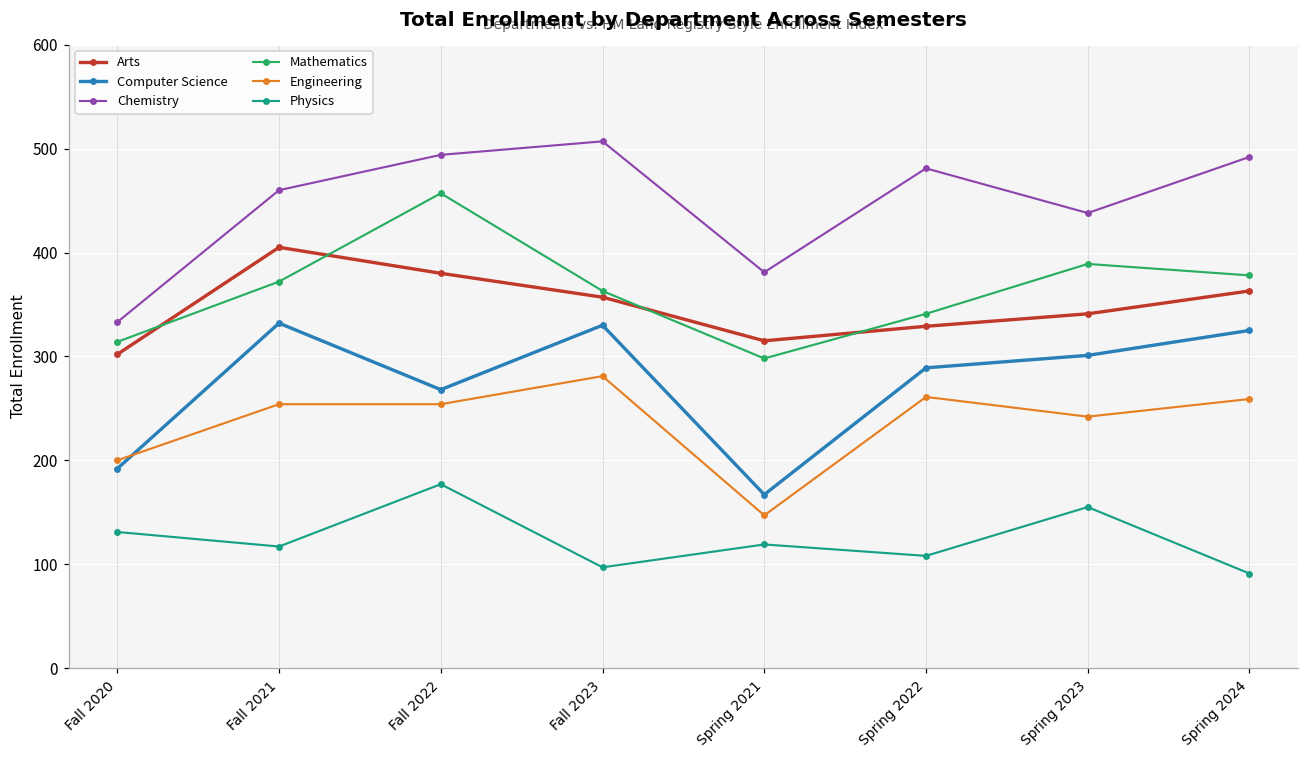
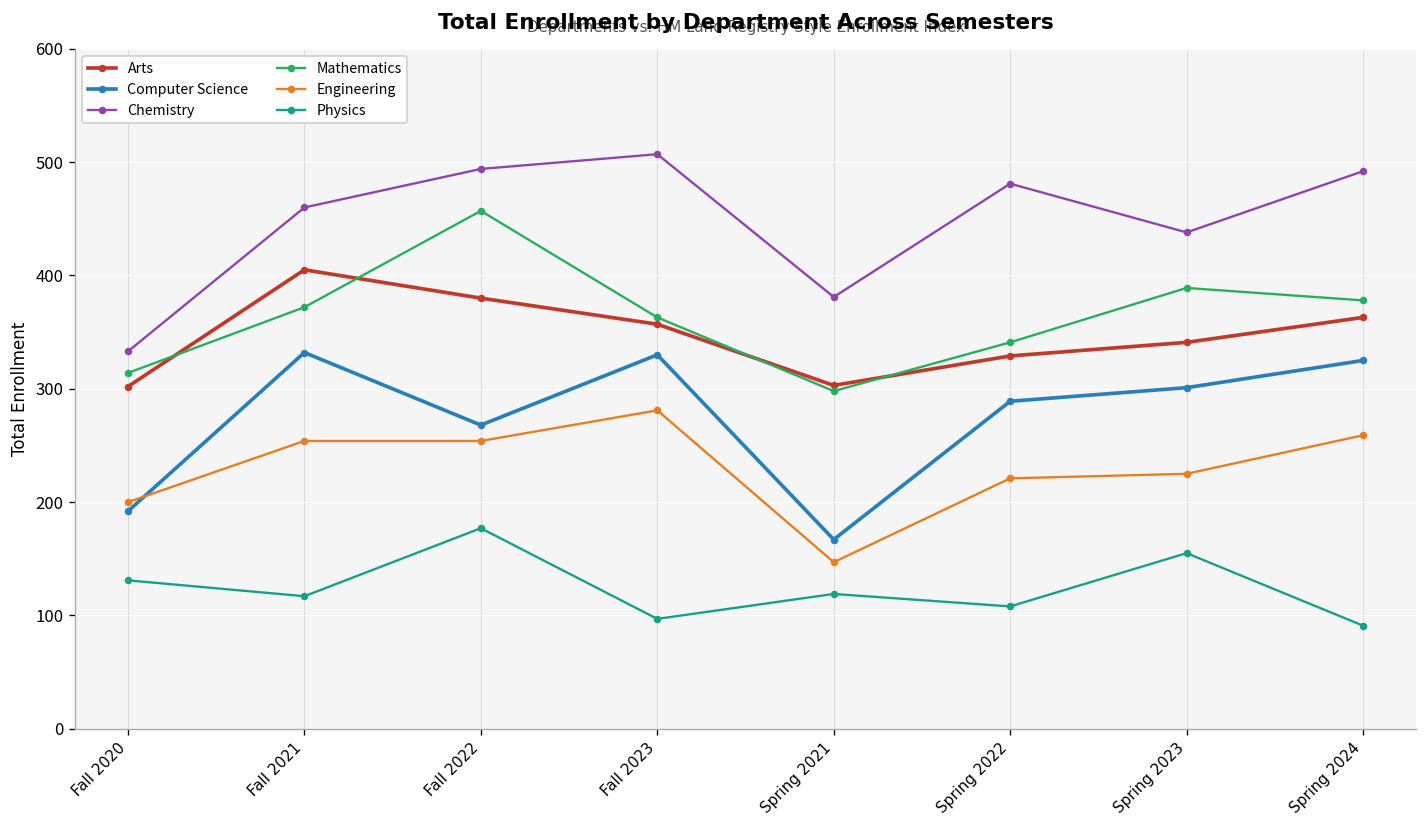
  {
    "Arts": {
      "Fall 2020": 300,
      "Fall 2021": 410,
      "Fall 2022": 380,
      "Fall 2023": 360,
-     "Spring 2021": 320,
+     "Spring 2021": 300,
      "Spring 2022": 330,
      "Spring 2023": 340,
      "Spring 2024": 360
    },
    "Computer Science": {
      "Fall 2020": 190,
      "Fall 2021": 330,
      "Fall 2022": 270,
      "Fall 2023": 330,
      "Spring 2021": 170,
      "Spring 2022": 290,
      "Spring 2023": 300,
      "Spring 2024": 330
    },
    "Chemistry": {
      "Fall 2020": 330,
      "Fall 2021": 460,
      "Fall 2022": 490,
      "Fall 2023": 510,
      "Spring 2021": 380,
      "Spring 2022": 480,
      "Spring 2023": 440,
      "Spring 2024": 490
    },
    "Engineering": {
      "Fall 2020": 200,
      "Fall 2021": 250,
      "Fall 2022": 250,
      "Fall 2023": 280,
      "Spring 2021": 150,
-     "Spring 2022": 260,
-     "Spring 2023": 240,
+     "Spring 2022": 220,
+     "Spring 2023": 230,
      "Spring 2024": 260
    }
  }
